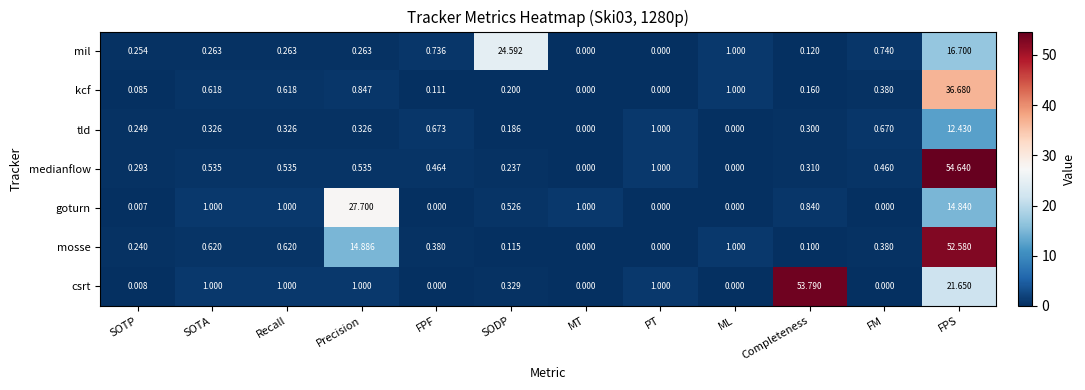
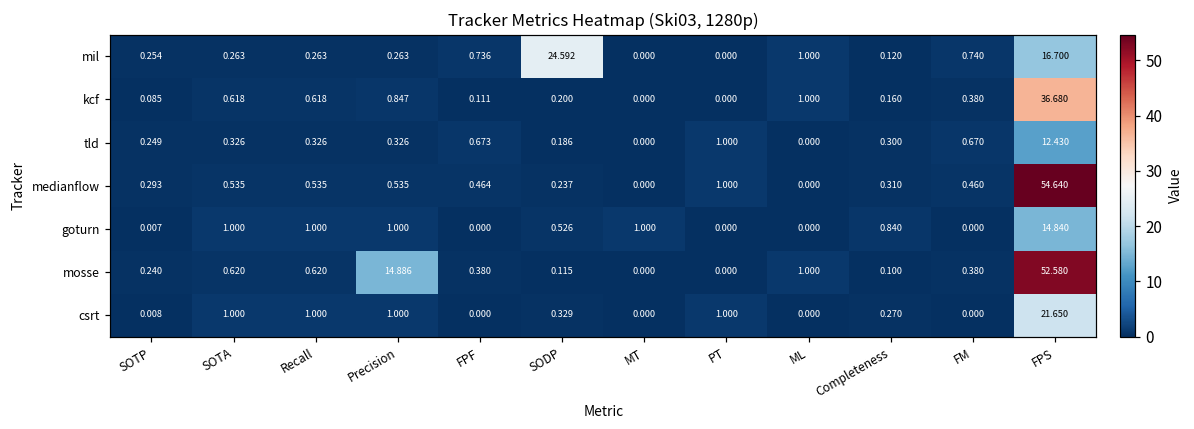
  {
    "mil": {
      "SOTP": 0.254,
      "SOTA": 0.263,
      "Recall": 0.263,
      "Precision": 0.263,
      "FPF": 0.736,
      "SODP": 24.592,
      "MT": 0.000,
      "PT": 0.000,
      "ML": 1.000,
      "Completeness": 0.120,
      "FM": 0.740,
      "FPS": 16.700
    },
    "kcf": {
      "SOTP": 0.085,
      "SOTA": 0.618,
      "Recall": 0.618,
      "Precision": 0.847,
      "FPF": 0.111,
      "SODP": 0.200,
      "MT": 0.000,
      "PT": 0.000,
      "ML": 1.000,
      "Completeness": 0.160,
      "FM": 0.380,
      "FPS": 36.680
    },
    "tld": {
      "SOTP": 0.249,
      "SOTA": 0.326,
      "Recall": 0.326,
      "Precision": 0.326,
      "FPF": 0.673,
      "SODP": 0.186,
      "MT": 0.000,
      "PT": 1.000,
      "ML": 0.000,
      "Completeness": 0.300,
      "FM": 0.670,
      "FPS": 12.430
    },
    "medianflow": {
      "SOTP": 0.293,
      "SOTA": 0.535,
      "Recall": 0.535,
      "Precision": 0.535,
      "FPF": 0.464,
      "SODP": 0.237,
      "MT": 0.000,
      "PT": 1.000,
      "ML": 0.000,
      "Completeness": 0.310,
      "FM": 0.460,
      "FPS": 54.640
    },
    "goturn": {
      "SOTP": 0.007,
      "SOTA": 1.000,
      "Recall": 1.000,
-     "Precision": 27.700,
+     "Precision": 1.000,
      "FPF": 0.000,
      "SODP": 0.526,
      "MT": 1.000,
      "PT": 0.000,
      "ML": 0.000,
      "Completeness": 0.840,
      "FM": 0.000,
      "FPS": 14.840
    },
    "mosse": {
      "SOTP": 0.240,
      "SOTA": 0.620,
      "Recall": 0.620,
      "Precision": 14.886,
      "FPF": 0.380,
      "SODP": 0.115,
      "MT": 0.000,
      "PT": 0.000,
      "ML": 1.000,
      "Completeness": 0.100,
      "FM": 0.380,
      "FPS": 52.580
    },
    "csrt": {
      "SOTP": 0.008,
      "SOTA": 1.000,
      "Recall": 1.000,
      "Precision": 1.000,
      "FPF": 0.000,
      "SODP": 0.329,
      "MT": 0.000,
      "PT": 1.000,
      "ML": 0.000,
-     "Completeness": 53.790,
+     "Completeness": 0.270,
      "FM": 0.000,
      "FPS": 21.650
    }
  }
